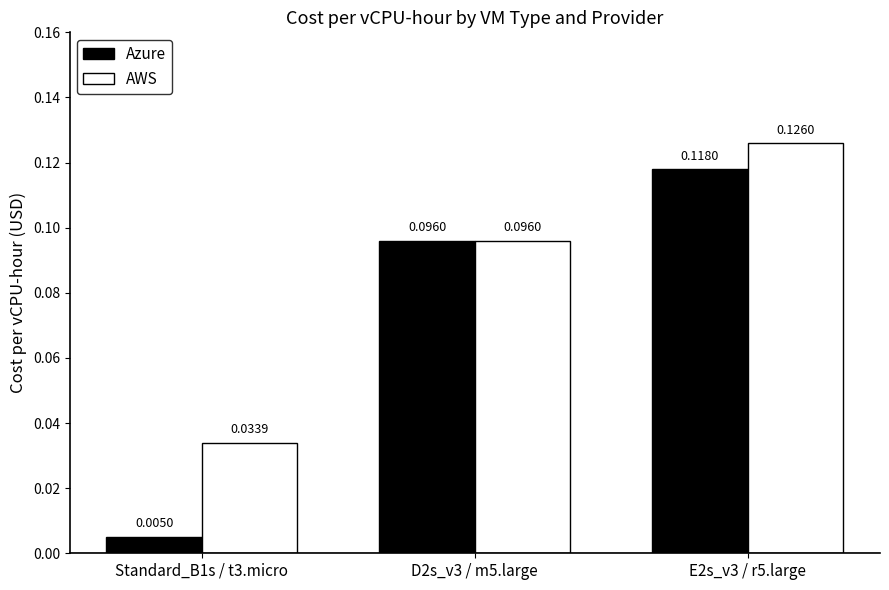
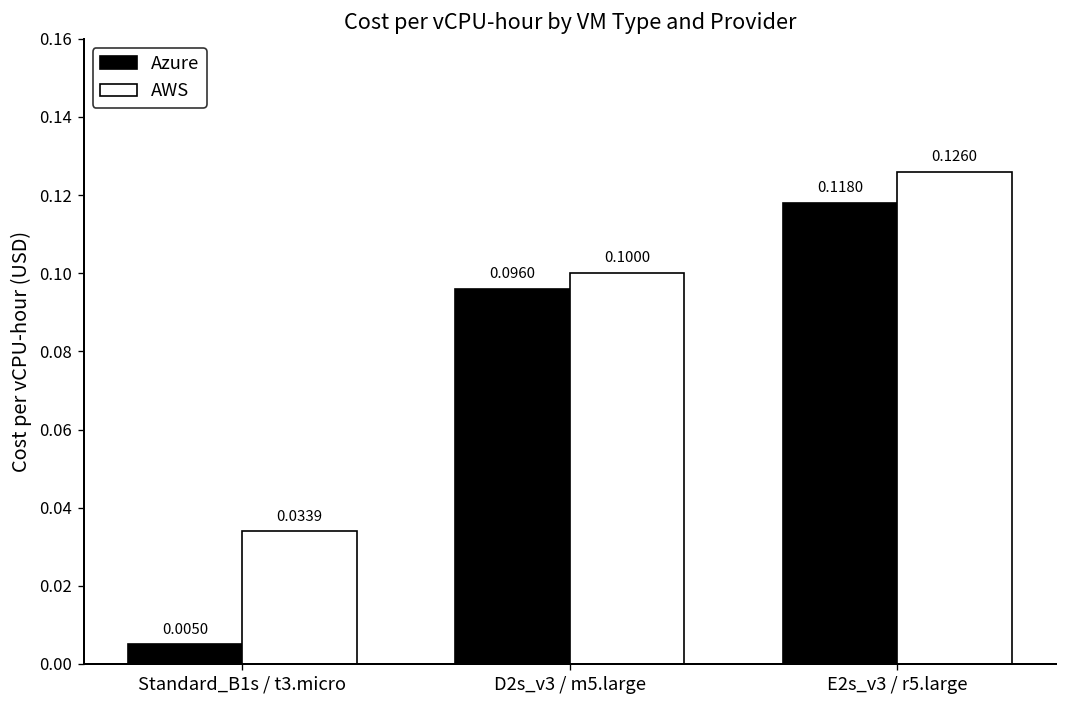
  {
    "Azure": {
      "Standard_B1s / t3.micro": 0.0050,
      "D2s_v3 / m5.large": 0.0960,
      "E2s_v3 / r5.large": 0.1180
    },
    "AWS": {
      "Standard_B1s / t3.micro": 0.0339,
-     "D2s_v3 / m5.large": 0.0960,
+     "D2s_v3 / m5.large": 0.1000,
      "E2s_v3 / r5.large": 0.1260
    }
  }
